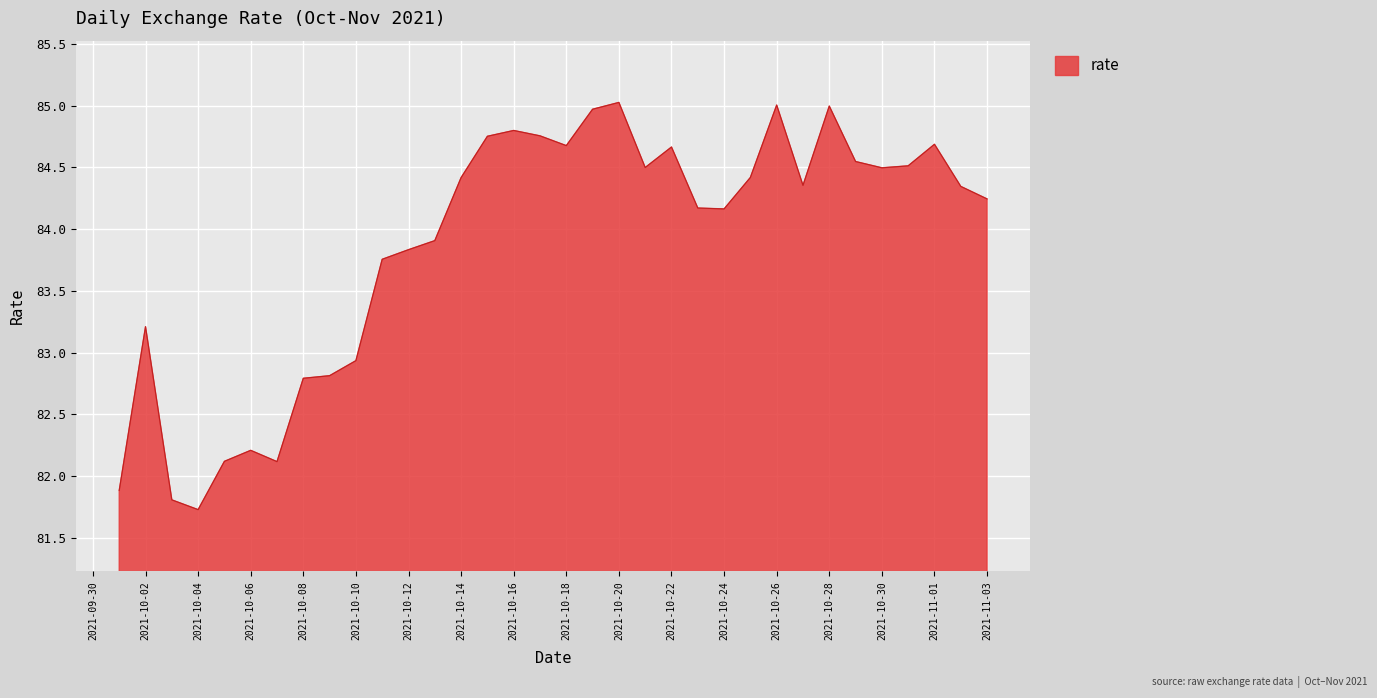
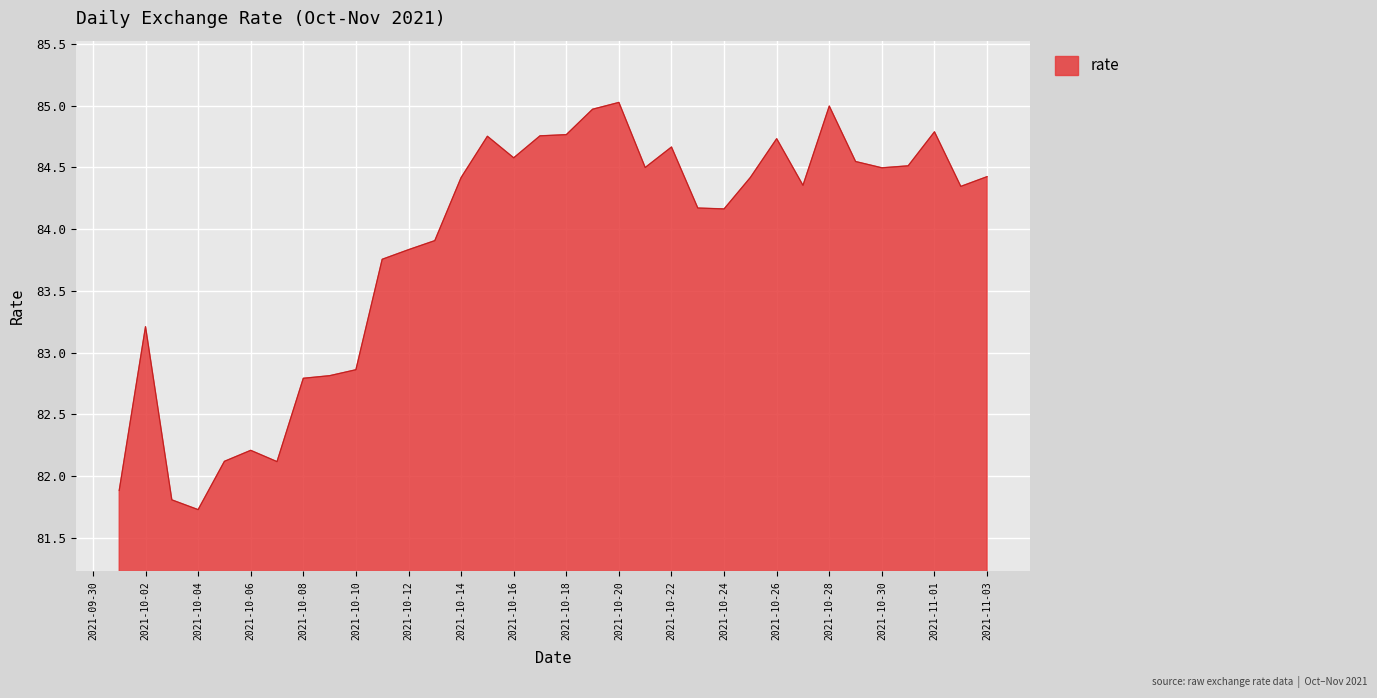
  {
    "2021-10-02": 83.21,
    "2021-10-04": 81.73,
    "2021-10-06": 82.21,
    "2021-10-08": 82.79,
-   "2021-10-10": 82.94,
+   "2021-10-10": 82.86,
    "2021-10-12": 83.83,
    "2021-10-14": 84.42,
-   "2021-10-16": 84.80,
-   "2021-10-18": 84.68,
+   "2021-10-16": 84.58,
+   "2021-10-18": 84.76,
    "2021-10-20": 85.03,
    "2021-10-22": 84.66,
    "2021-10-24": 84.16,
-   "2021-10-26": 85.00,
+   "2021-10-26": 84.73,
    "2021-10-28": 85.00,
    "2021-10-30": 84.50,
-   "2021-11-01": 84.69,
-   "2021-11-03": 84.24
+   "2021-11-01": 84.79,
+   "2021-11-03": 84.42
  }
